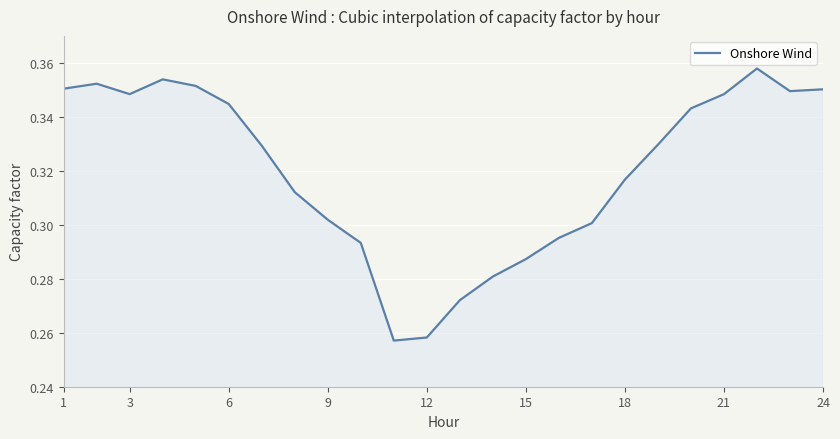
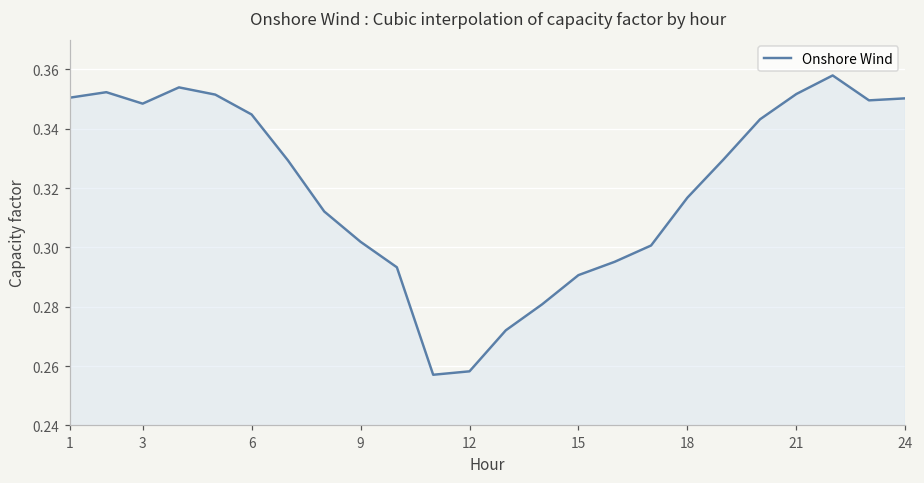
  {
    "1": 0.350,
    "3": 0.348,
    "6": 0.345,
    "9": 0.302,
    "12": 0.258,
-   "15": 0.287,
+   "15": 0.291,
    "18": 0.317,
-   "21": 0.348,
+   "21": 0.352,
    "24": 0.350
  }
